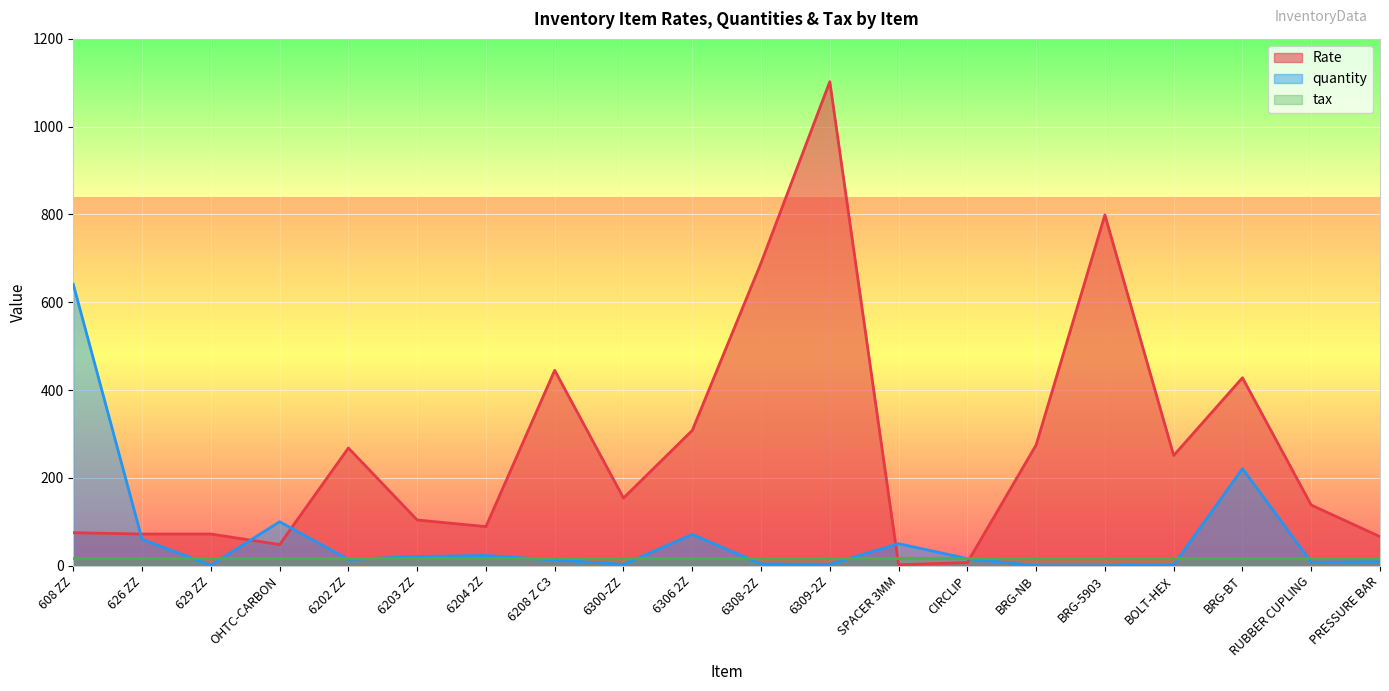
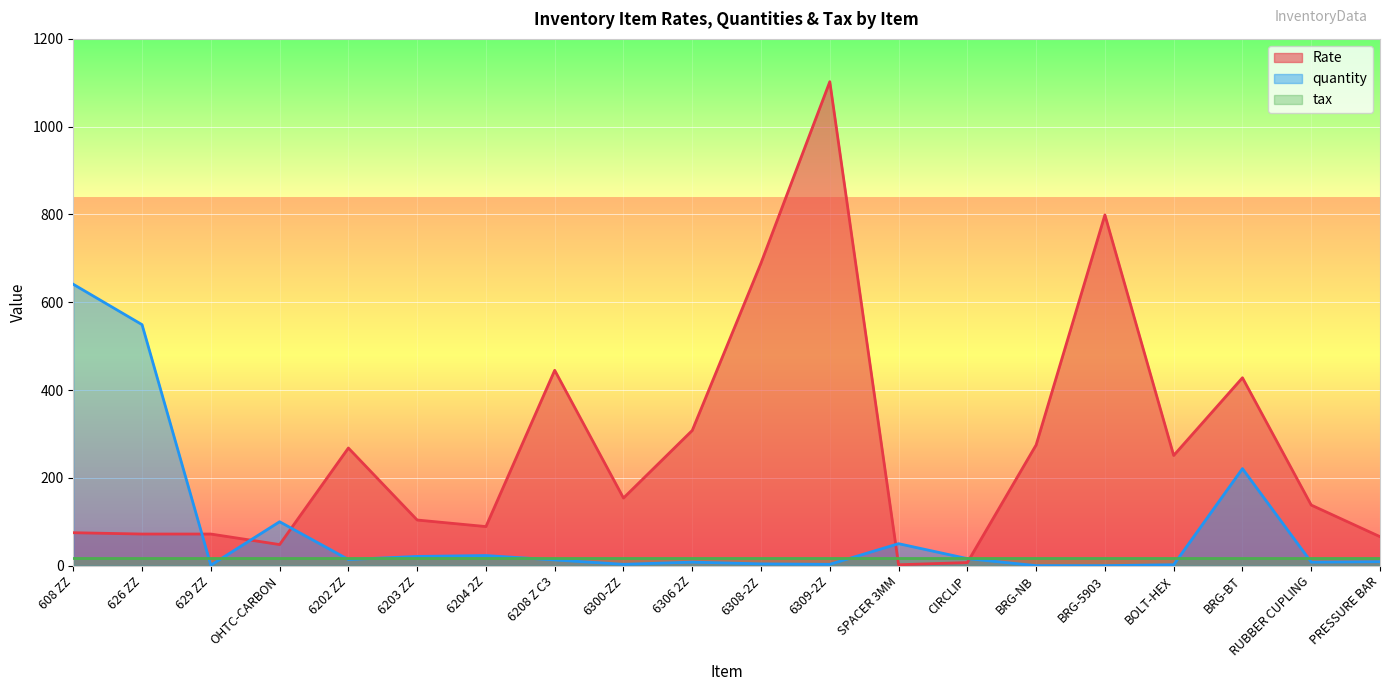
  {
    "Rate": {
      "608 ZZ": 80,
      "626 ZZ": 70,
      "629 ZZ": 70,
      "OHTC-CARBON": 50,
      "6202 ZZ": 270,
      "6203 ZZ": 100,
      "6204 2Z": 90,
      "6208 Z C3": 450,
      "6300-ZZ": 150,
      "6306 2Z": 310,
      "6308-2Z": 690,
      "6309-2Z": 1100,
      "SPACER 3MM": 0,
      "CIRCLIP": 10,
      "BRG-NB": 280,
      "BRG-5903": 800,
      "BOLT-HEX": 250,
      "BRG-BT": 430,
      "RUBBER CUPLING": 140,
      "PRESSURE BAR": 70
    },
    "quantity": {
      "608 ZZ": 640,
-     "626 ZZ": 60,
+     "626 ZZ": 550,
      "629 ZZ": 0,
      "OHTC-CARBON": 100,
      "6300-ZZ": 0,
-     "6306 2Z": 70,
+     "6306 2Z": 10,
      "6308-2Z": 0,
      "6309-2Z": 0,
      "SPACER 3MM": 50,
      "BRG-NB": 0,
      "BRG-5903": 0,
      "BOLT-HEX": 0,
      "BRG-BT": 220,
      "RUBBER CUPLING": 10,
      "PRESSURE BAR": 10
    },
    "tax": {
      "608 ZZ": 20,
      "626 ZZ": 20,
      "629 ZZ": 20,
      "OHTC-CARBON": 20,
      "6300-ZZ": 20,
      "6306 2Z": 20,
      "6308-2Z": 20,
      "6309-2Z": 20,
      "SPACER 3MM": 20,
      "BRG-NB": 20,
      "BRG-5903": 20,
      "BOLT-HEX": 20,
      "BRG-BT": 20,
      "RUBBER CUPLING": 20,
      "PRESSURE BAR": 20
    }
  }
